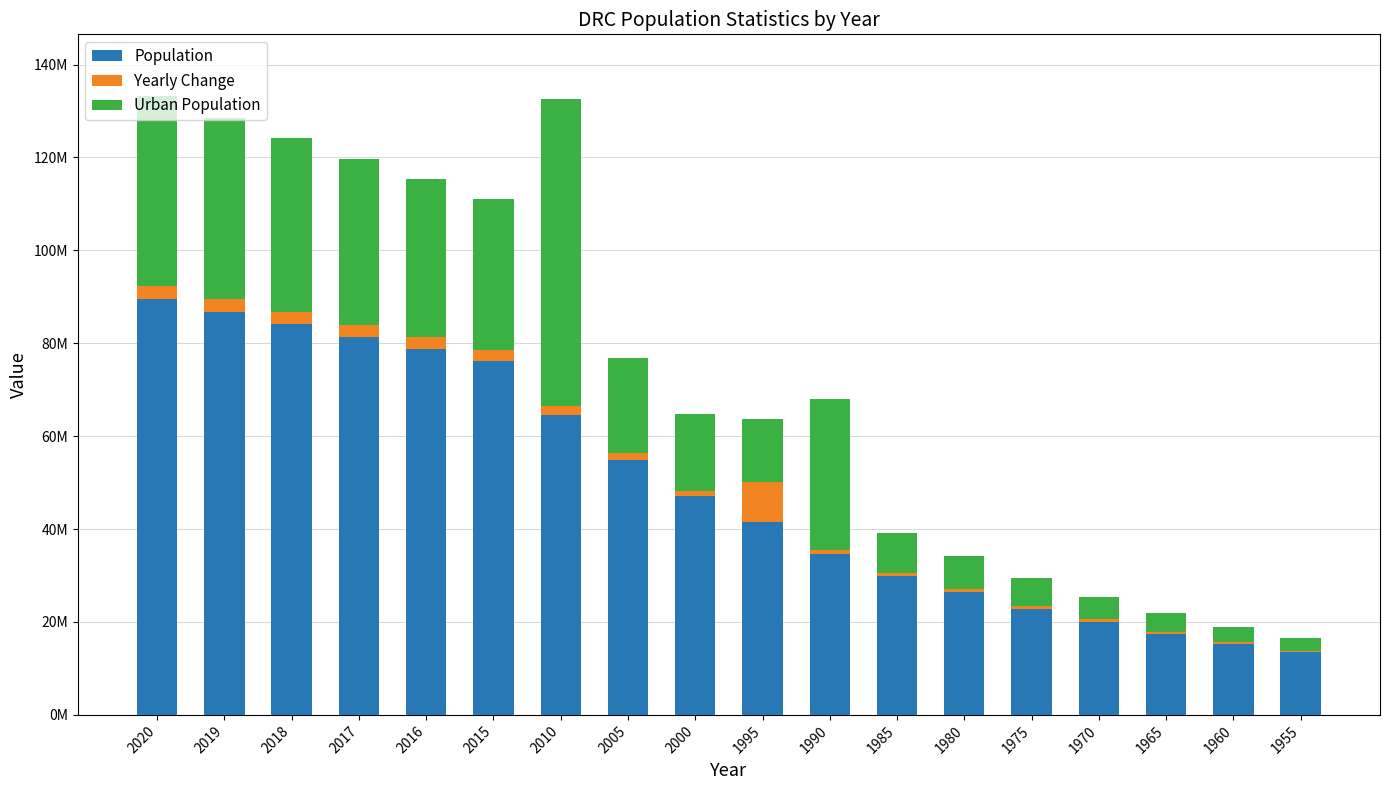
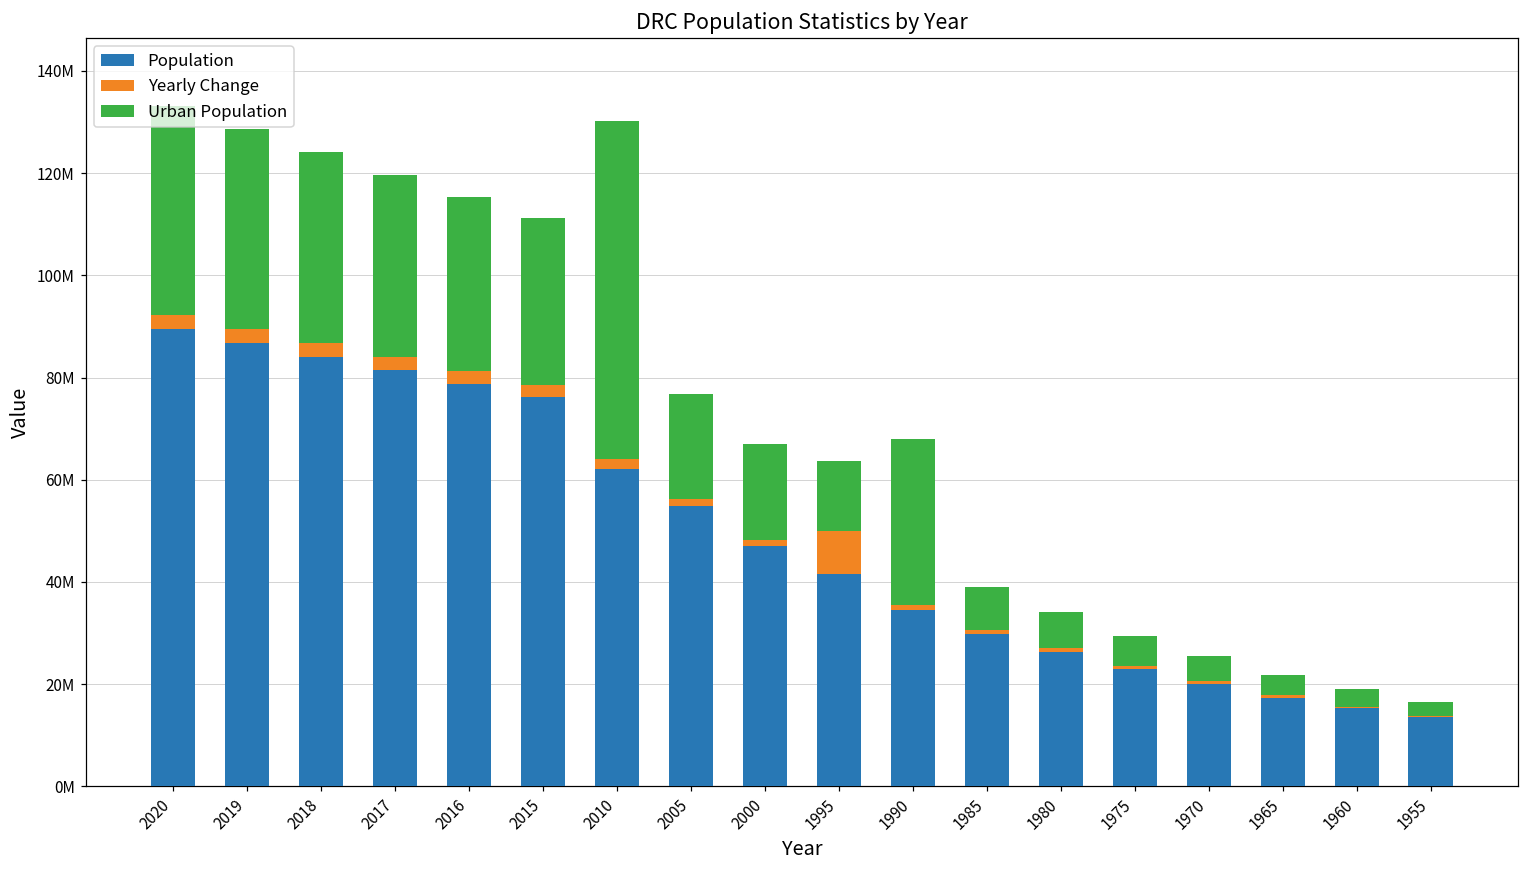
  {
    "Population": {
      "2020": 90000000,
      "2019": 87000000,
      "2018": 84000000,
      "2017": 81000000,
      "2016": 79000000,
      "2015": 76000000,
-     "2010": 65000000,
+     "2010": 62000000,
      "2005": 55000000,
      "2000": 47000000,
      "1995": 42000000,
      "1990": 35000000,
      "1985": 30000000,
      "1980": 26000000,
      "1975": 23000000,
      "1970": 20000000,
      "1965": 17000000,
      "1960": 15000000,
      "1955": 14000000
    },
    "Yearly Change": {
      "2020": 3000000,
      "2019": 3000000,
      "2018": 3000000,
      "2017": 3000000,
      "2016": 3000000,
      "2015": 2000000,
      "2010": 2000000,
      "2005": 2000000,
      "2000": 1000000,
      "1995": 8000000,
      "1990": 1000000,
      "1985": 1000000,
      "1980": 1000000,
      "1975": 1000000
    },
    "Urban Population": {
      "2018": 37000000,
      "2017": 36000000,
      "2016": 34000000,
      "2015": 33000000,
      "2010": 66000000,
      "2005": 21000000,
-     "2000": 17000000,
+     "2000": 19000000,
      "1995": 14000000,
      "1990": 32000000,
      "1985": 9000000,
      "1980": 7000000,
      "1975": 6000000,
      "1970": 5000000,
      "1965": 4000000,
      "1960": 3000000,
      "1955": 3000000
    }
  }
